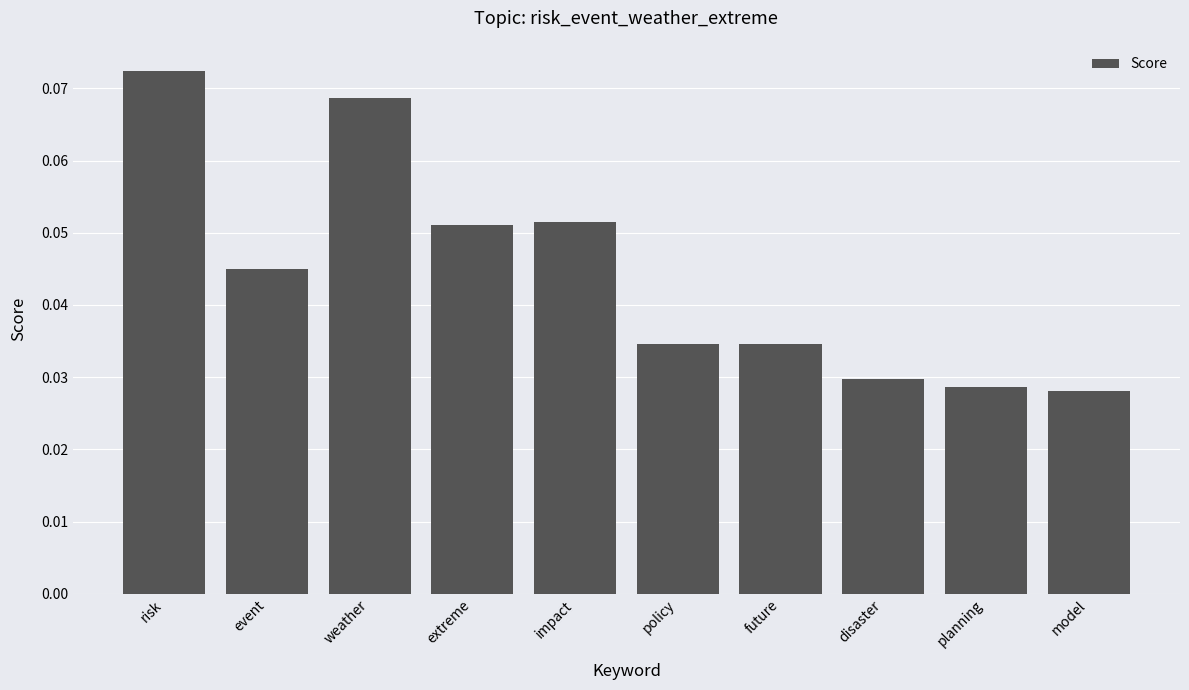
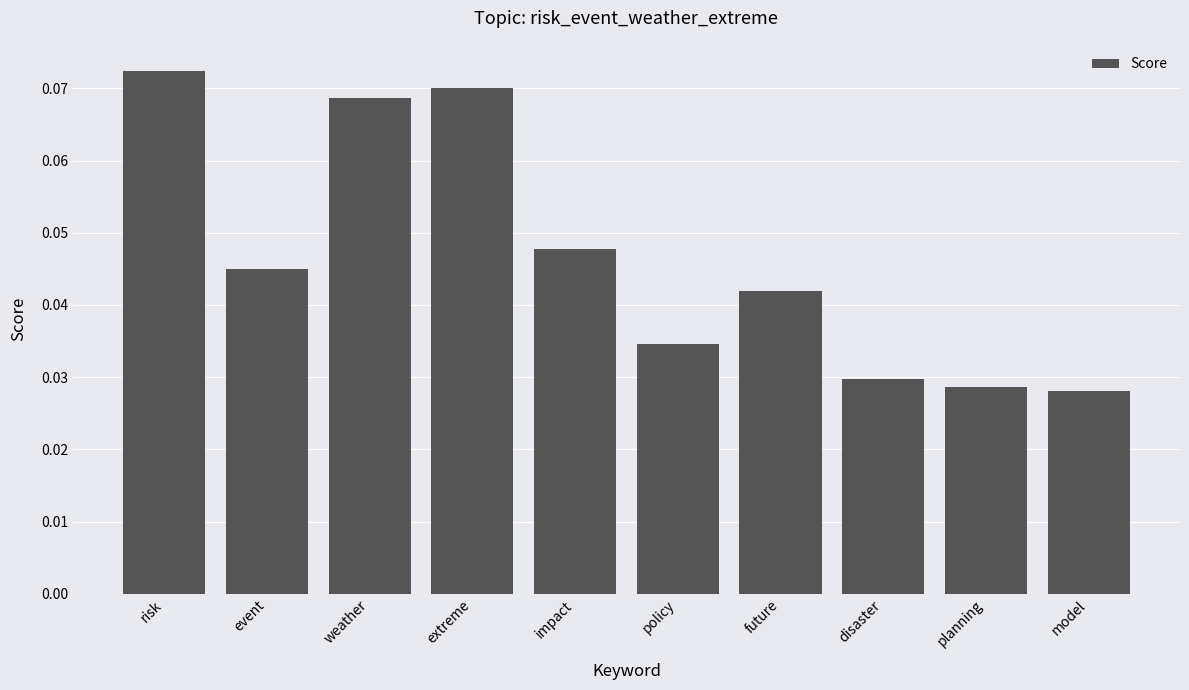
  {
    "risk": 0.072,
    "event": 0.045,
    "weather": 0.069,
-   "extreme": 0.051,
-   "impact": 0.052,
+   "extreme": 0.070,
+   "impact": 0.048,
    "policy": 0.035,
-   "future": 0.035,
+   "future": 0.042,
    "disaster": 0.030,
    "planning": 0.029,
    "model": 0.028
  }
